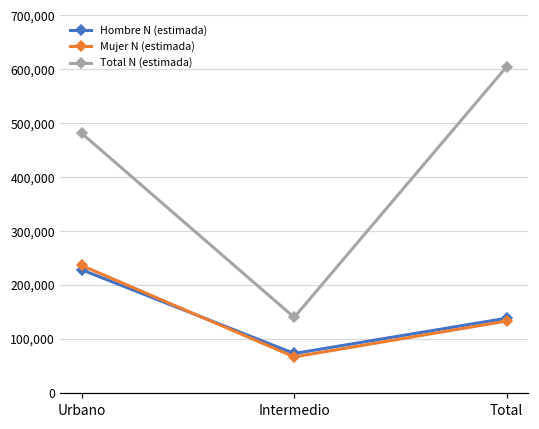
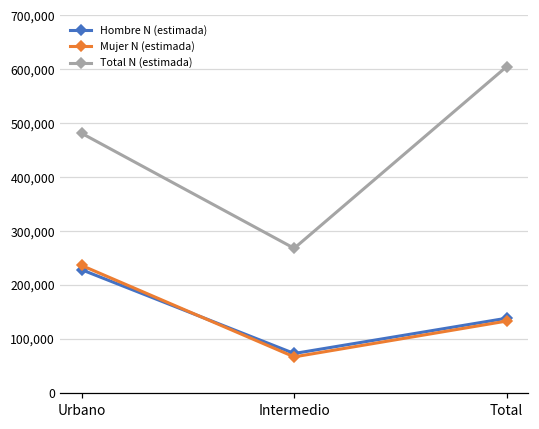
  {
    "Hombre N (estimada)": {
      "Urbano": "230,000",
      "Intermedio": "70,000",
      "Total": "140,000"
    },
    "Mujer N (estimada)": {
      "Urbano": "240,000",
      "Intermedio": "70,000",
      "Total": "130,000"
    },
    "Total N (estimada)": {
      "Urbano": "480,000",
-     "Intermedio": "140,000",
+     "Intermedio": "270,000",
      "Total": "610,000"
    }
  }
